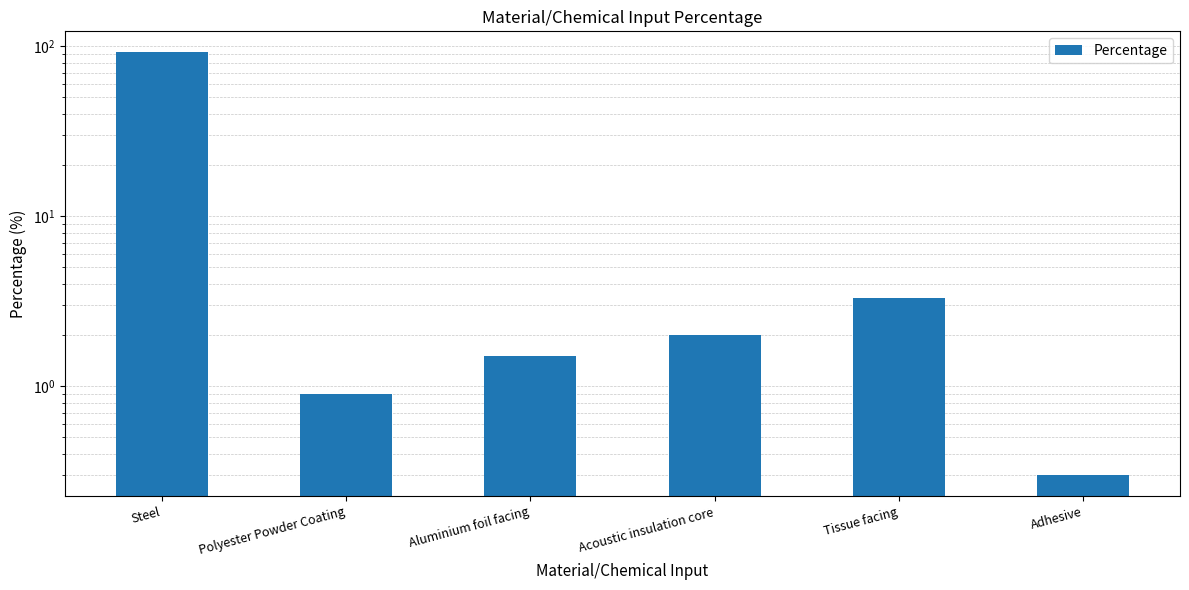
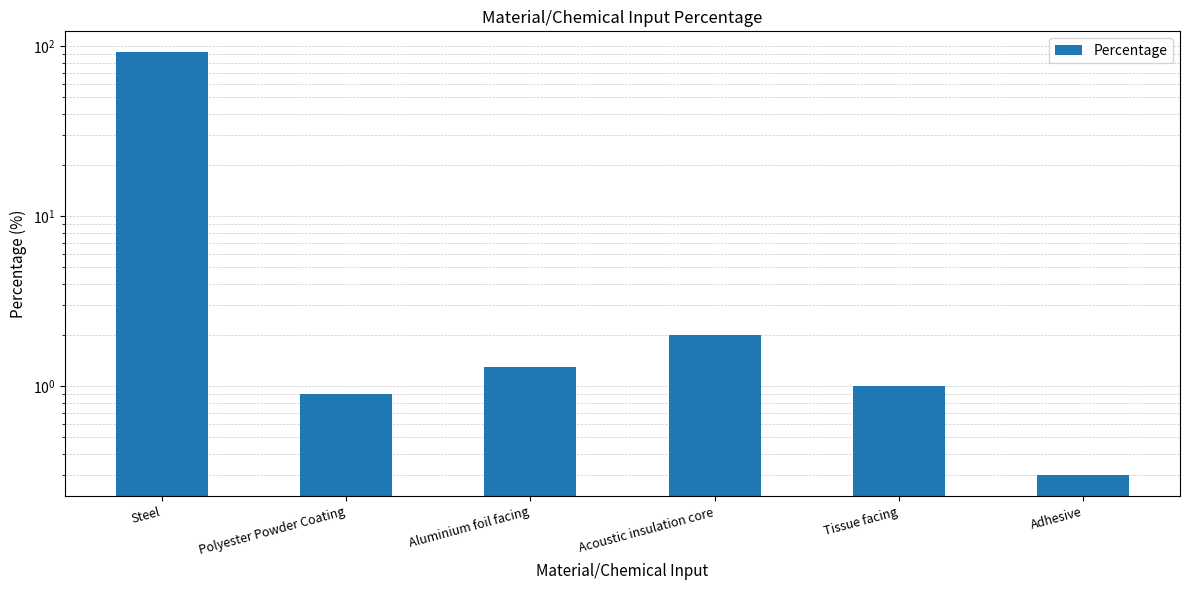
  {
    "Steel": 90,
    "Polyester Powder Coating": 0.9,
-   "Aluminium foil facing": 1.5,
+   "Aluminium foil facing": 1.3,
    "Acoustic insulation core": 2.0,
-   "Tissue facing": 3.3,
+   "Tissue facing": 1.0,
    "Adhesive": 0.3
  }
